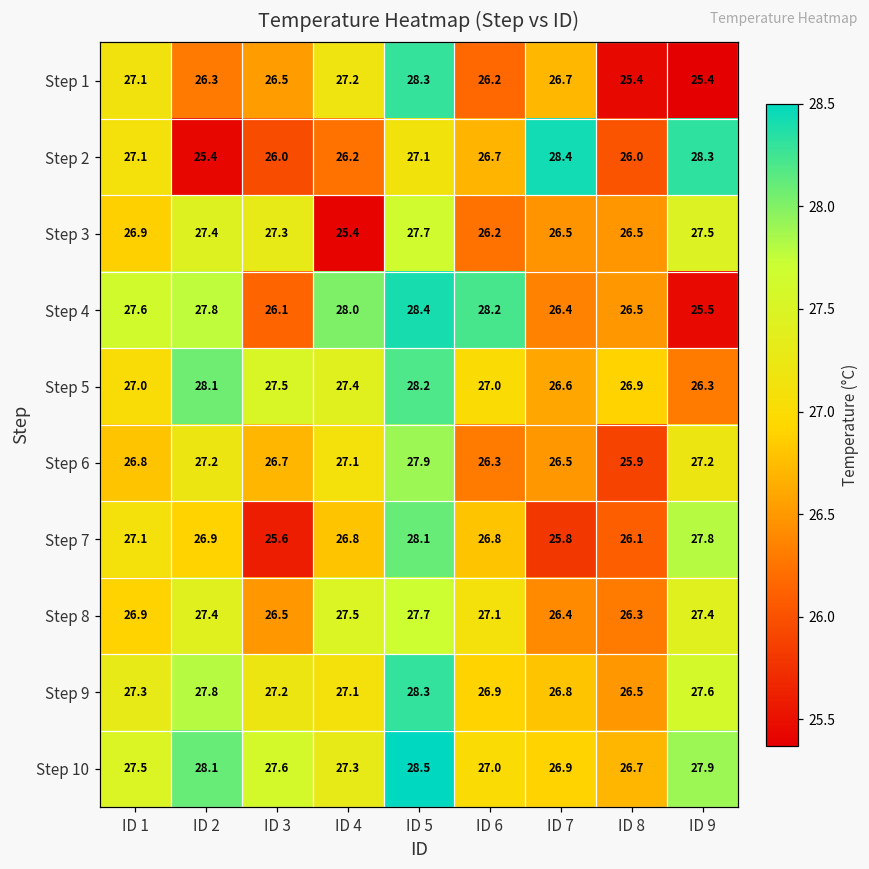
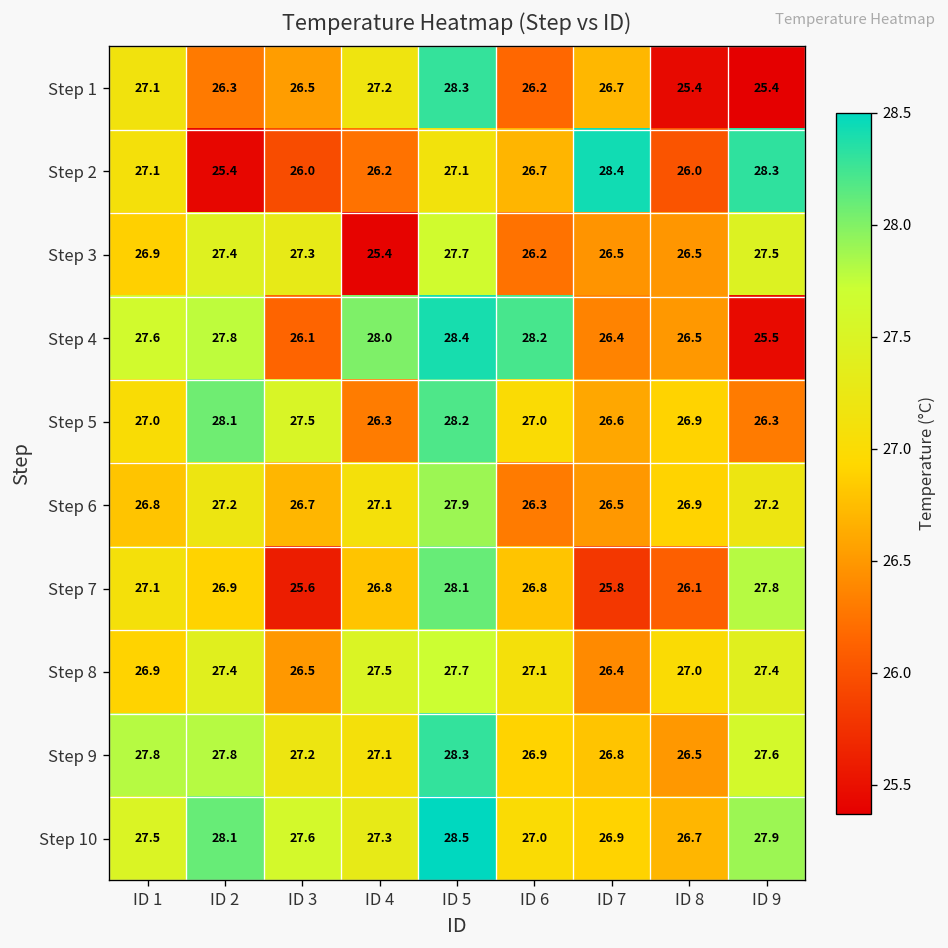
  {
    "Step 1": {
      "ID 1": 27.1,
      "ID 2": 26.3,
      "ID 3": 26.5,
      "ID 4": 27.2,
      "ID 5": 28.3,
      "ID 6": 26.2,
      "ID 7": 26.7,
      "ID 8": 25.4,
      "ID 9": 25.4
    },
    "Step 2": {
      "ID 1": 27.1,
      "ID 2": 25.4,
      "ID 3": 26.0,
      "ID 4": 26.2,
      "ID 5": 27.1,
      "ID 6": 26.7,
      "ID 7": 28.4,
      "ID 8": 26.0,
      "ID 9": 28.3
    },
    "Step 3": {
      "ID 1": 26.9,
      "ID 2": 27.4,
      "ID 3": 27.3,
      "ID 4": 25.4,
      "ID 5": 27.7,
      "ID 6": 26.2,
      "ID 7": 26.5,
      "ID 8": 26.5,
      "ID 9": 27.5
    },
    "Step 4": {
      "ID 1": 27.6,
      "ID 2": 27.8,
      "ID 3": 26.1,
      "ID 4": 28.0,
      "ID 5": 28.4,
      "ID 6": 28.2,
      "ID 7": 26.4,
      "ID 8": 26.5,
      "ID 9": 25.5
    },
    "Step 5": {
      "ID 1": 27.0,
      "ID 2": 28.1,
      "ID 3": 27.5,
-     "ID 4": 27.4,
+     "ID 4": 26.3,
      "ID 5": 28.2,
      "ID 6": 27.0,
      "ID 7": 26.6,
      "ID 8": 26.9,
      "ID 9": 26.3
    },
    "Step 6": {
      "ID 1": 26.8,
      "ID 2": 27.2,
      "ID 3": 26.7,
      "ID 4": 27.1,
      "ID 5": 27.9,
      "ID 6": 26.3,
      "ID 7": 26.5,
-     "ID 8": 25.9,
+     "ID 8": 26.9,
      "ID 9": 27.2
    },
    "Step 7": {
      "ID 1": 27.1,
      "ID 2": 26.9,
      "ID 3": 25.6,
      "ID 4": 26.8,
      "ID 5": 28.1,
      "ID 6": 26.8,
      "ID 7": 25.8,
      "ID 8": 26.1,
      "ID 9": 27.8
    },
    "Step 8": {
      "ID 1": 26.9,
      "ID 2": 27.4,
      "ID 3": 26.5,
      "ID 4": 27.5,
      "ID 5": 27.7,
      "ID 6": 27.1,
      "ID 7": 26.4,
-     "ID 8": 26.3,
+     "ID 8": 27.0,
      "ID 9": 27.4
    },
    "Step 9": {
-     "ID 1": 27.3,
+     "ID 1": 27.8,
      "ID 2": 27.8,
      "ID 3": 27.2,
      "ID 4": 27.1,
      "ID 5": 28.3,
      "ID 6": 26.9,
      "ID 7": 26.8,
      "ID 8": 26.5,
      "ID 9": 27.6
    },
    "Step 10": {
      "ID 1": 27.5,
      "ID 2": 28.1,
      "ID 3": 27.6,
      "ID 4": 27.3,
      "ID 5": 28.5,
      "ID 6": 27.0,
      "ID 7": 26.9,
      "ID 8": 26.7,
      "ID 9": 27.9
    }
  }
